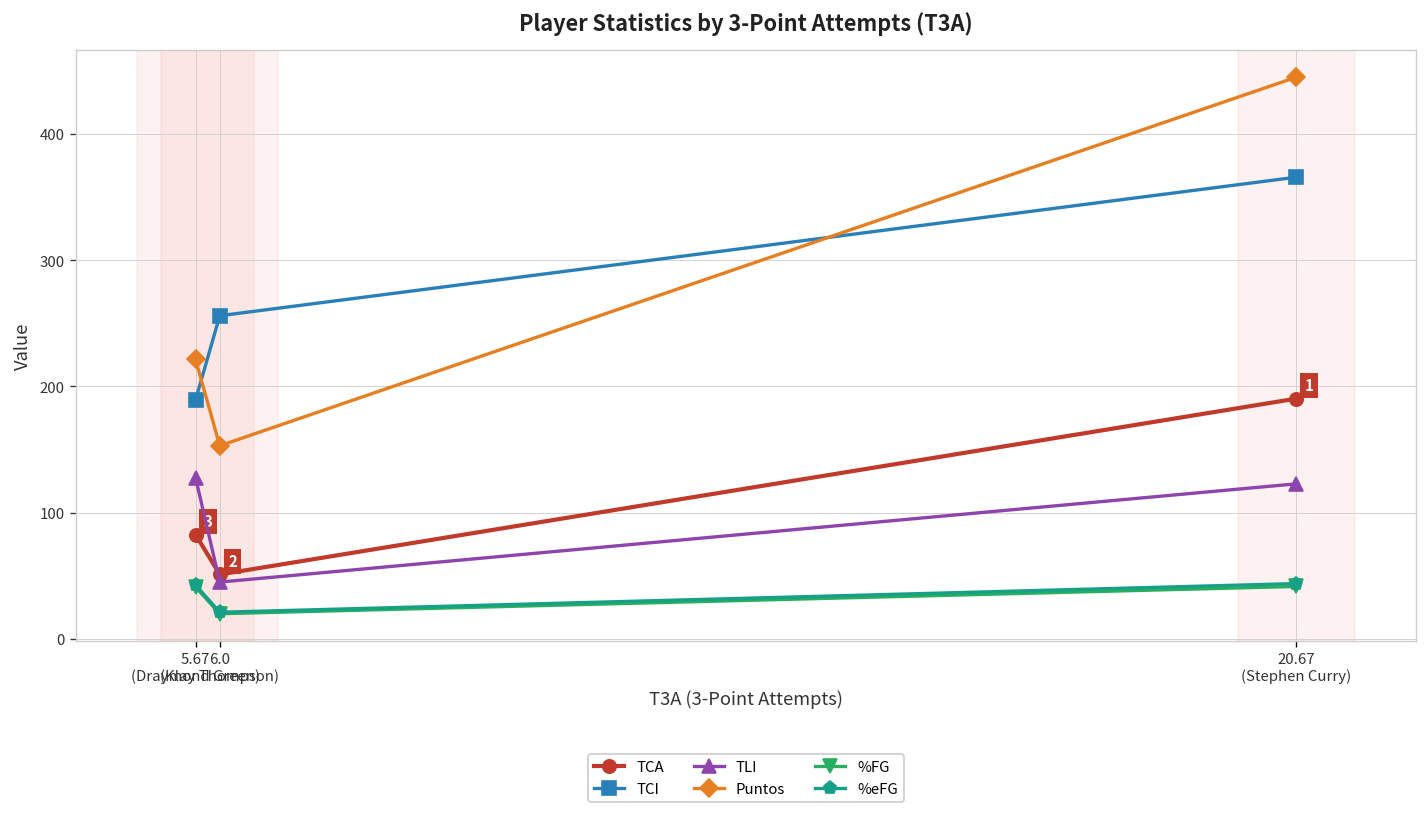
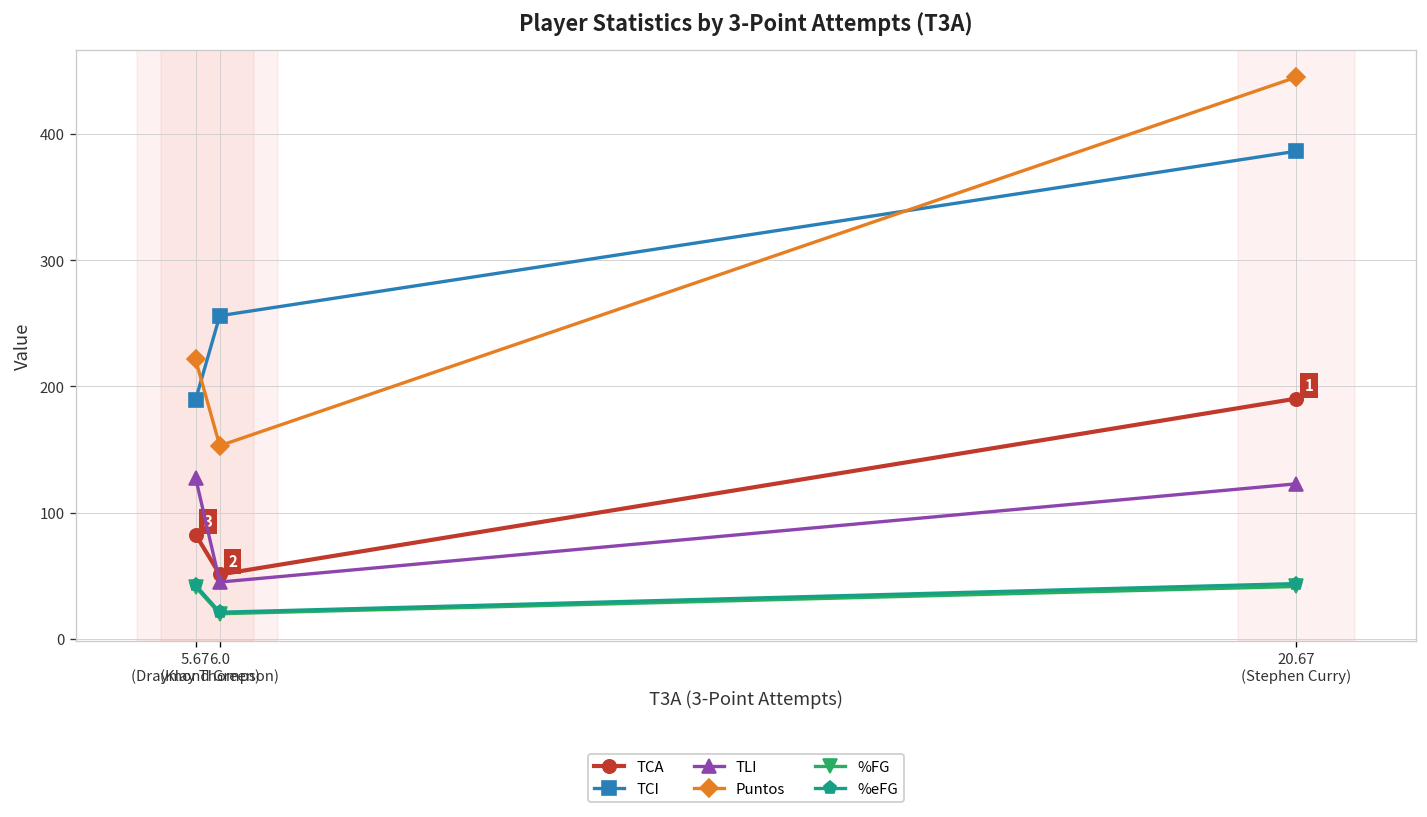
  {
    "TCI": {
-     "20.67 (Stephen Curry)": 366
+     "20.67 (Stephen Curry)": 386
    },
    "TLI": {
      "20.67 (Stephen Curry)": 123
    },
    "Puntos": {
      "20.67 (Stephen Curry)": 445
    }
  }
